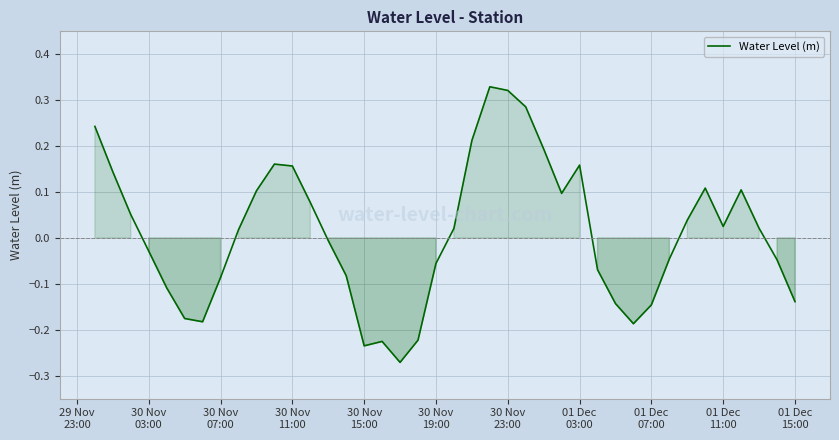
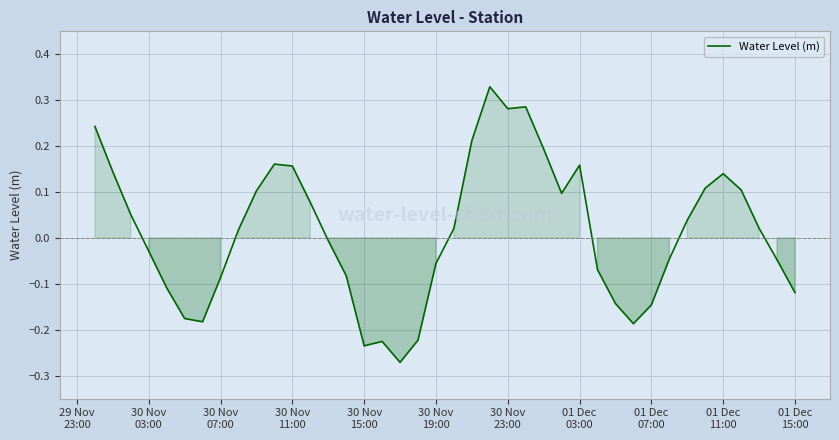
  {
    "30 Nov 03:00": -0.03,
    "30 Nov 07:00": -0.09,
    "30 Nov 11:00": 0.16,
    "30 Nov 15:00": -0.23,
    "30 Nov 19:00": -0.06,
-   "30 Nov 23:00": 0.32,
+   "30 Nov 23:00": 0.28,
    "01 Dec 03:00": 0.16,
    "01 Dec 07:00": -0.15,
-   "01 Dec 11:00": 0.03,
-   "01 Dec 15:00": -0.14
+   "01 Dec 11:00": 0.14,
+   "01 Dec 15:00": -0.12
  }
